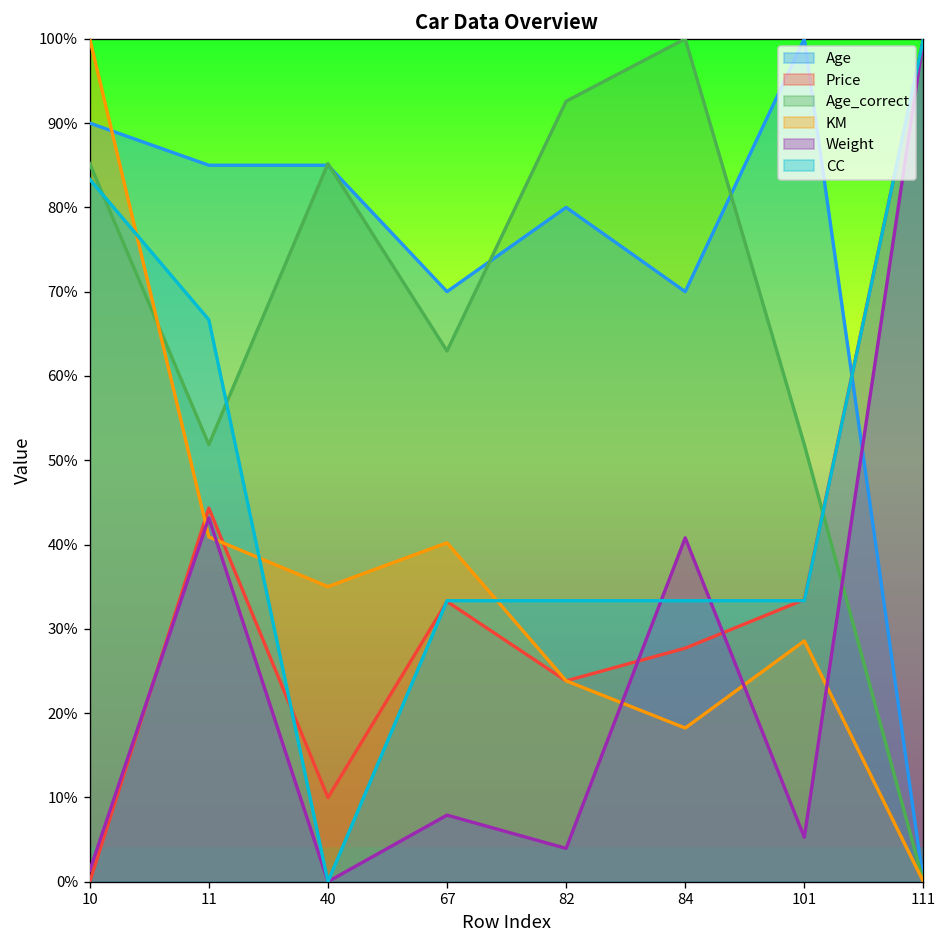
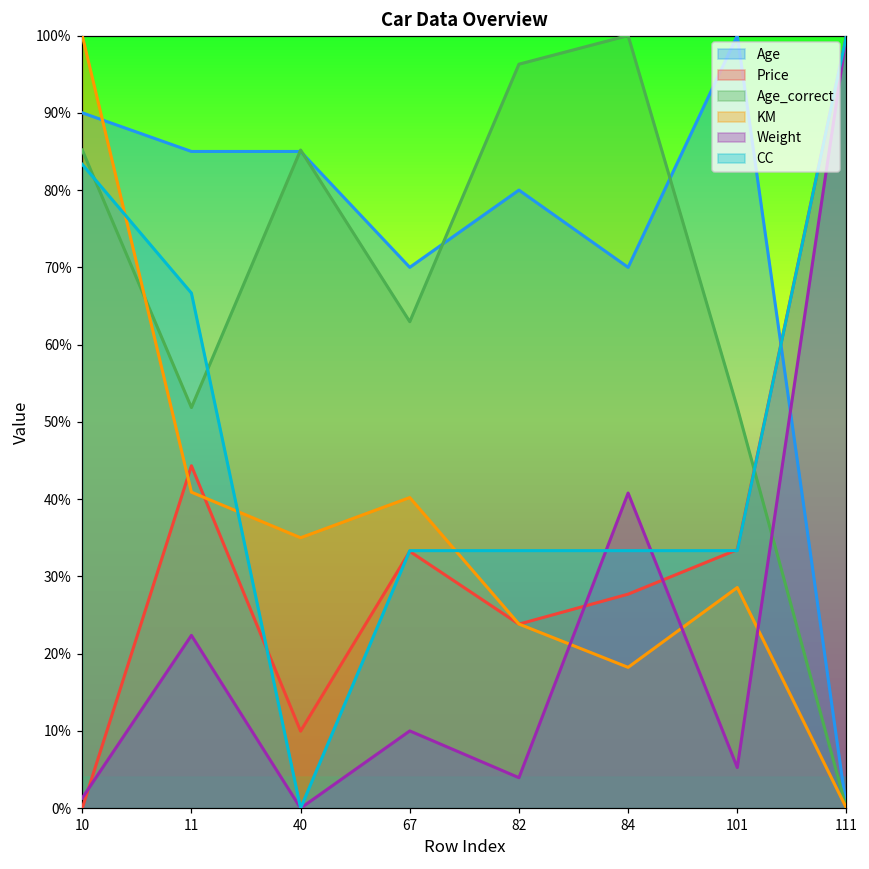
  {
    "Age_correct": {
      "10": "85%",
      "11": "52%",
      "67": "63%",
-     "82": "93%",
+     "82": "96%",
      "84": "100%",
      "101": "52%"
    },
    "Weight": {
-     "11": "43%",
-     "67": "8%",
+     "11": "22%",
+     "67": "10%",
      "84": "41%",
      "101": "5%"
    }
  }
